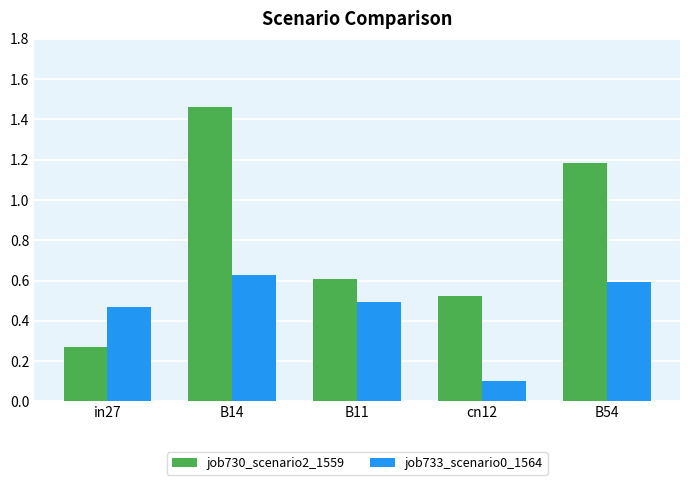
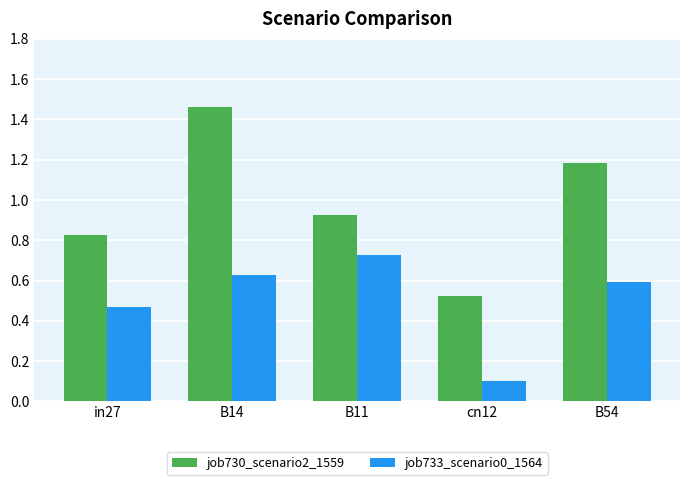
  {
    "job730_scenario2_1559": {
-     "in27": 0.27,
+     "in27": 0.83,
      "B14": 1.46,
-     "B11": 0.61,
+     "B11": 0.93,
      "cn12": 0.52,
      "B54": 1.18
    },
    "job733_scenario0_1564": {
      "in27": 0.47,
      "B14": 0.63,
-     "B11": 0.49,
+     "B11": 0.73,
      "cn12": 0.10,
      "B54": 0.59
    }
  }
